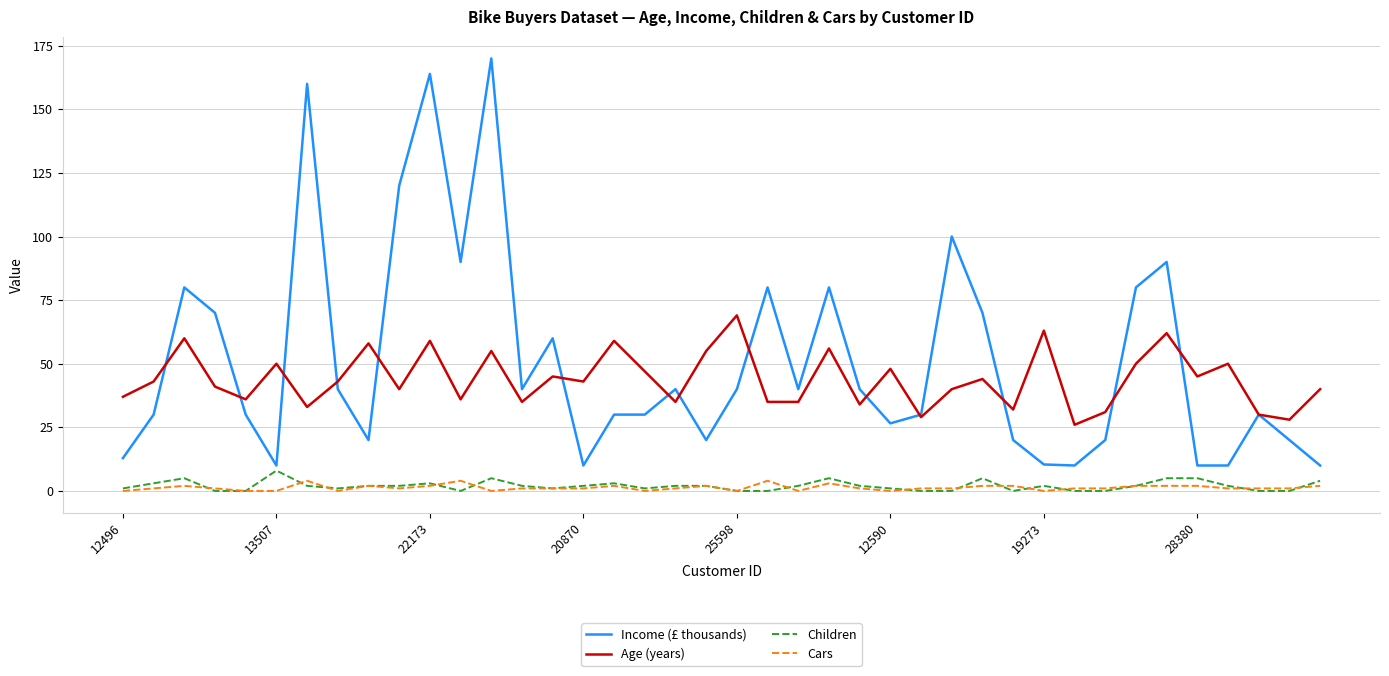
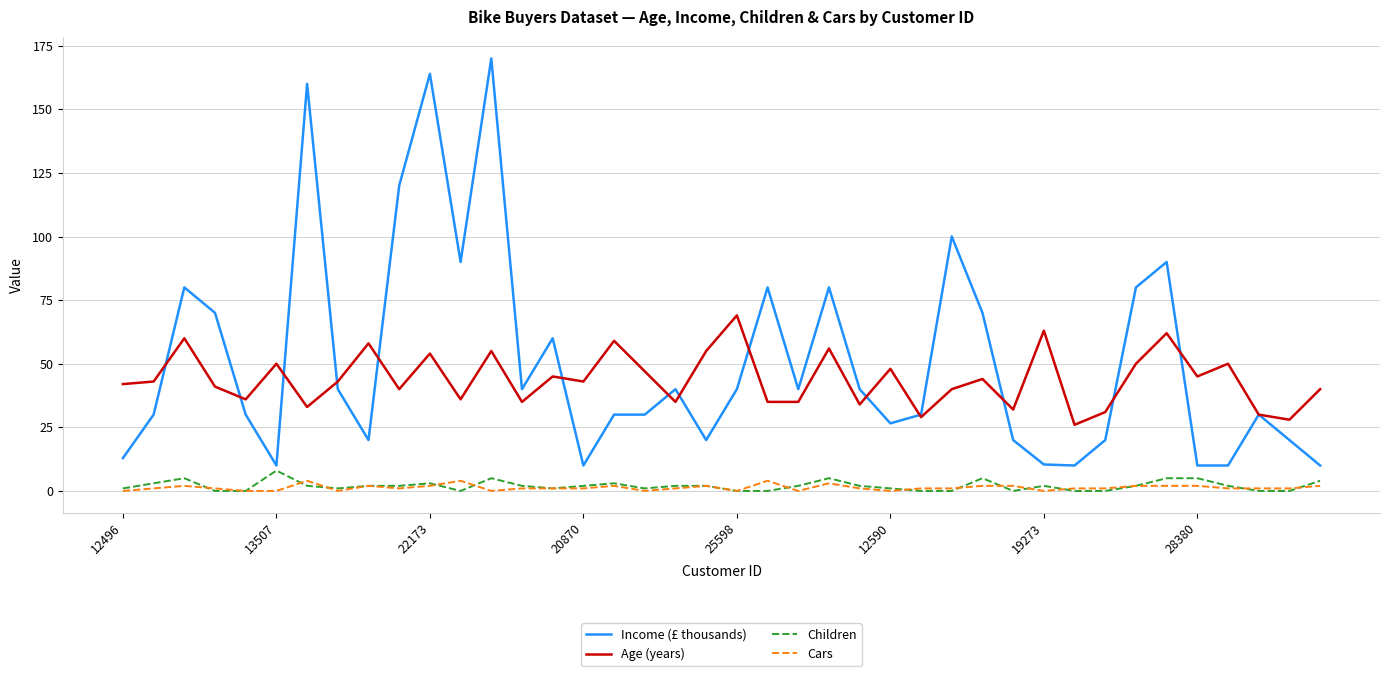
  {
    "Income (£ thousands)": {
      "12496": 13,
      "13507": 10,
      "22173": 164,
      "20870": 10,
      "25598": 40,
      "12590": 27,
      "19273": 10,
      "28380": 10
    },
    "Age (years)": {
-     "12496": 37,
+     "12496": 42,
      "13507": 50,
-     "22173": 59,
+     "22173": 54,
      "20870": 43,
      "25598": 69,
      "12590": 48,
      "19273": 63,
      "28380": 45
    },
    "Children": {
      "13507": 8,
      "20870": 2,
      "19273": 2,
      "28380": 5
    },
    "Cars": {
      "13507": 0,
      "20870": 1,
      "19273": 0,
      "28380": 2
    }
  }
